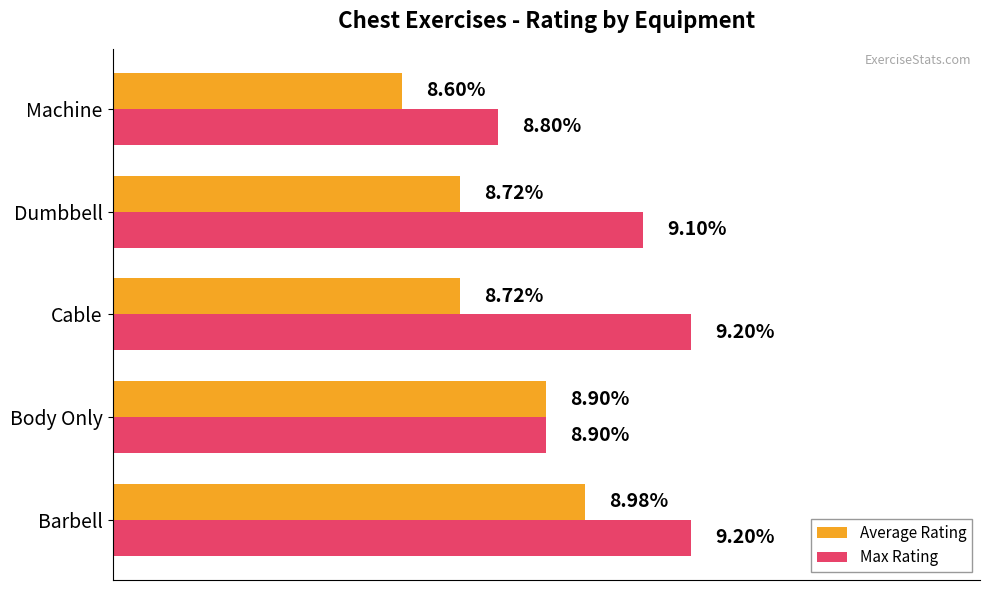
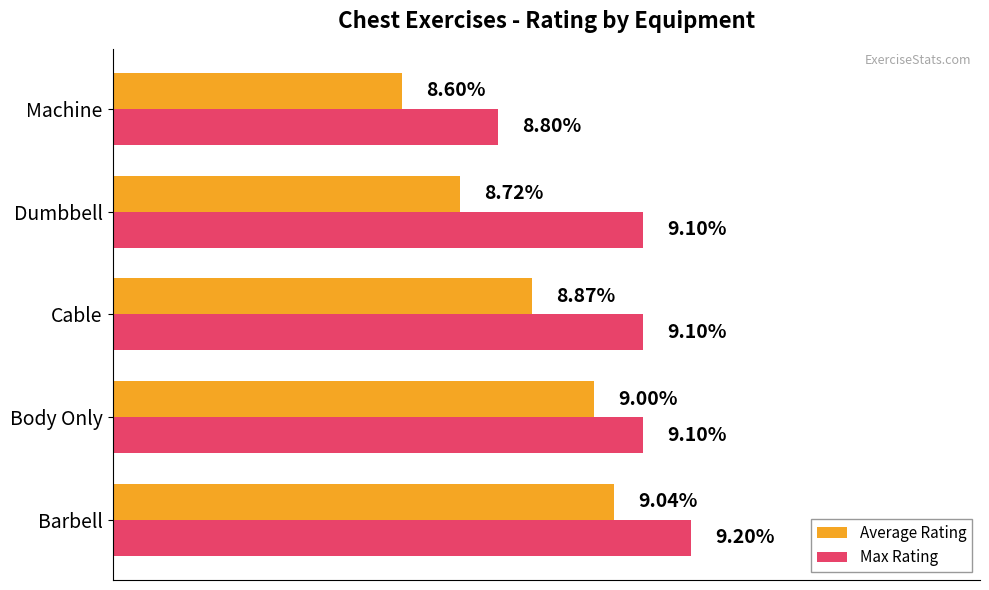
  {
    "Average Rating": {
      "Machine": "8.60%",
      "Dumbbell": "8.72%",
-     "Cable": "8.72%",
-     "Body Only": "8.90%",
-     "Barbell": "8.98%"
+     "Cable": "8.87%",
+     "Body Only": "9.00%",
+     "Barbell": "9.04%"
    },
    "Max Rating": {
      "Machine": "8.80%",
      "Dumbbell": "9.10%",
-     "Cable": "9.20%",
-     "Body Only": "8.90%",
+     "Cable": "9.10%",
+     "Body Only": "9.10%",
      "Barbell": "9.20%"
    }
  }
